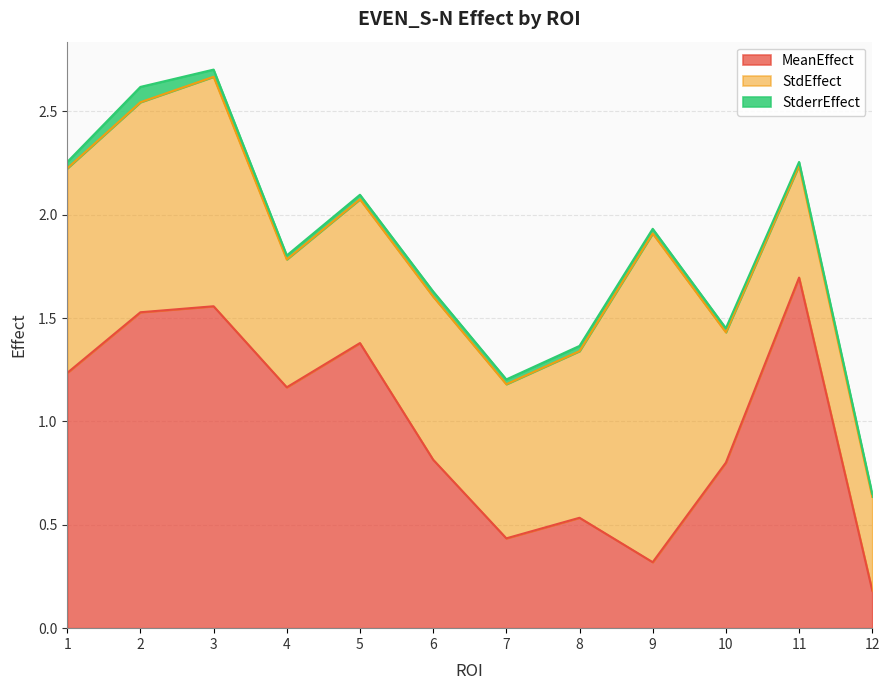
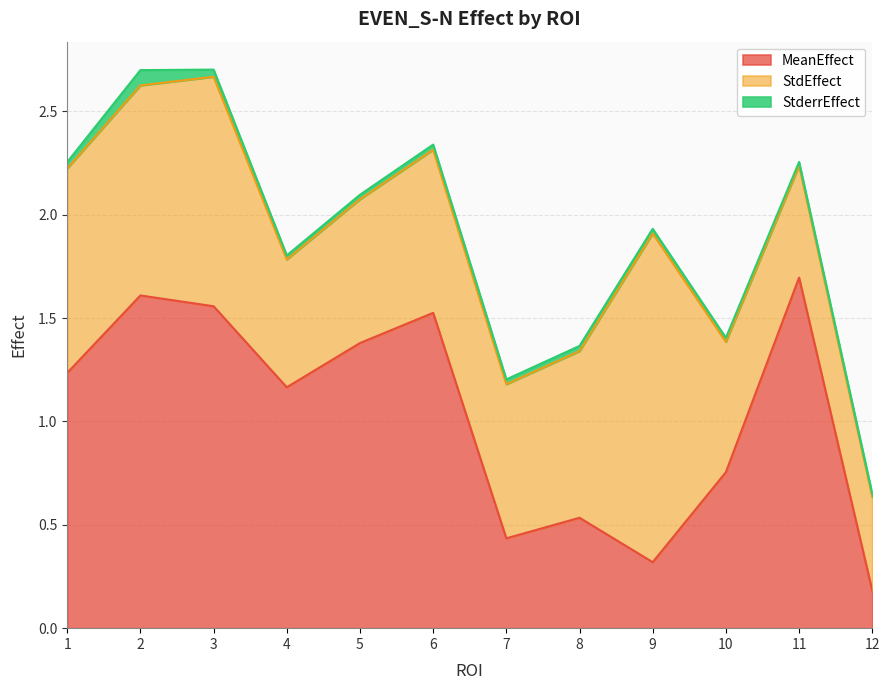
  {
    "MeanEffect": {
      "1": 1.23,
-     "2": 1.53,
+     "2": 1.61,
      "3": 1.56,
      "4": 1.16,
      "5": 1.38,
-     "6": 0.81,
+     "6": 1.53,
      "7": 0.43,
      "8": 0.53,
      "9": 0.32,
-     "10": 0.80,
+     "10": 0.75,
      "11": 1.70,
      "12": 0.18
    },
    "StdEffect": {
      "1": 0.99,
      "2": 1.02,
      "3": 1.11,
      "4": 0.62,
      "5": 0.70,
      "6": 0.79,
      "7": 0.75,
      "8": 0.81,
      "9": 1.59,
      "10": 0.63,
      "11": 0.54,
      "12": 0.45
    },
    "StderrEffect": {
      "1": 0.03,
      "2": 0.07,
      "3": 0.03,
      "4": 0.02,
      "5": 0.02,
      "6": 0.02,
      "7": 0.02,
      "8": 0.03,
      "9": 0.02,
      "10": 0.02,
      "11": 0.02,
      "12": 0.01
    }
  }
